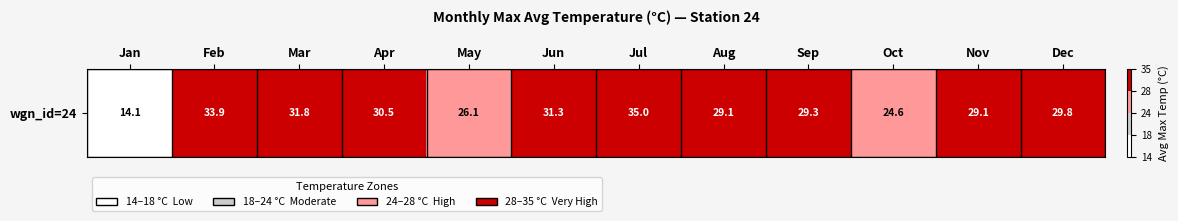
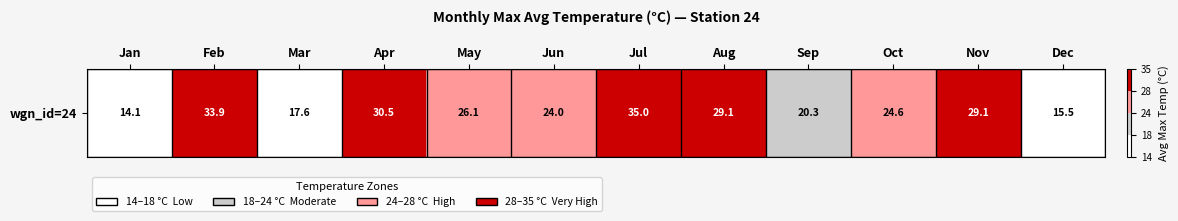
  {
    "wgn_id=24": {
      "Jan": 14.1,
      "Feb": 33.9,
-     "Mar": 31.8,
+     "Mar": 17.6,
      "Apr": 30.5,
      "May": 26.1,
-     "Jun": 31.3,
+     "Jun": 24.0,
      "Jul": 35.0,
      "Aug": 29.1,
-     "Sep": 29.3,
+     "Sep": 20.3,
      "Oct": 24.6,
      "Nov": 29.1,
-     "Dec": 29.8
+     "Dec": 15.5
    }
  }
